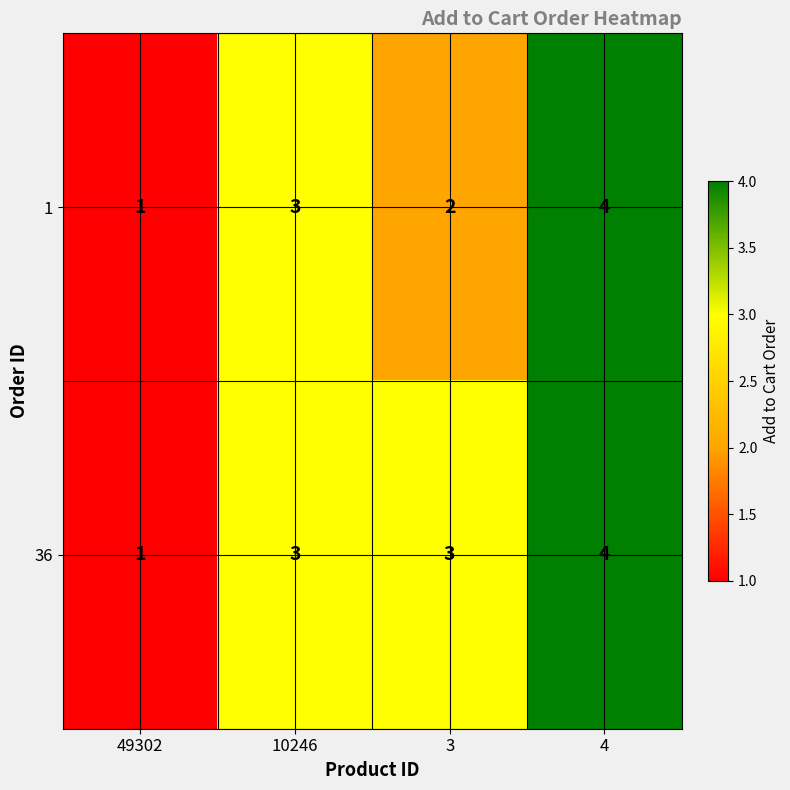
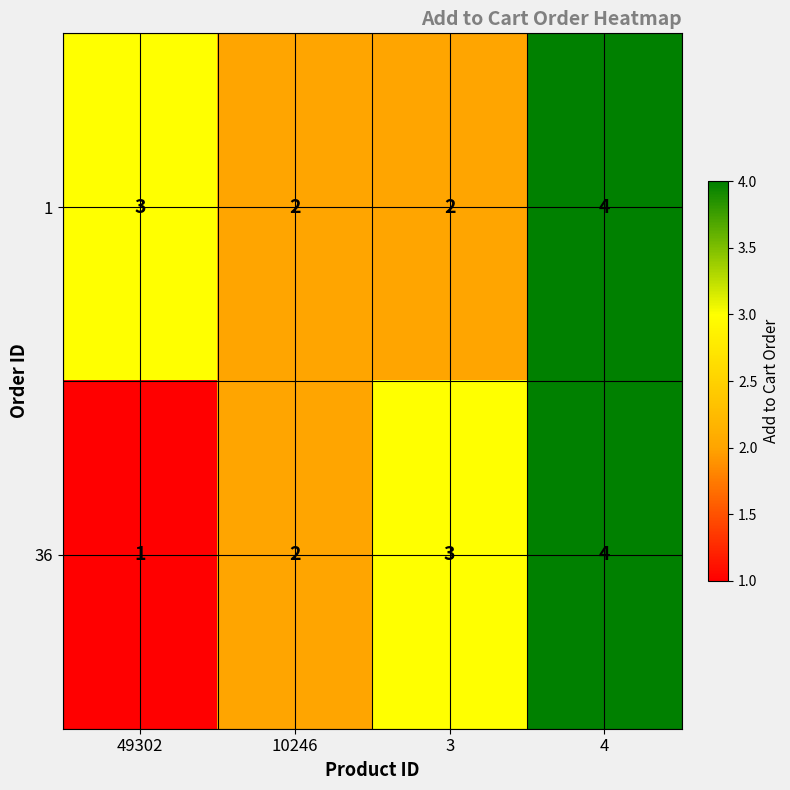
  {
    "1": {
-     "49302": 1,
-     "10246": 3,
+     "49302": 3,
+     "10246": 2,
      "3": 2,
      "4": 4
    },
    "36": {
      "49302": 1,
-     "10246": 3,
+     "10246": 2,
      "3": 3,
      "4": 4
    }
  }
